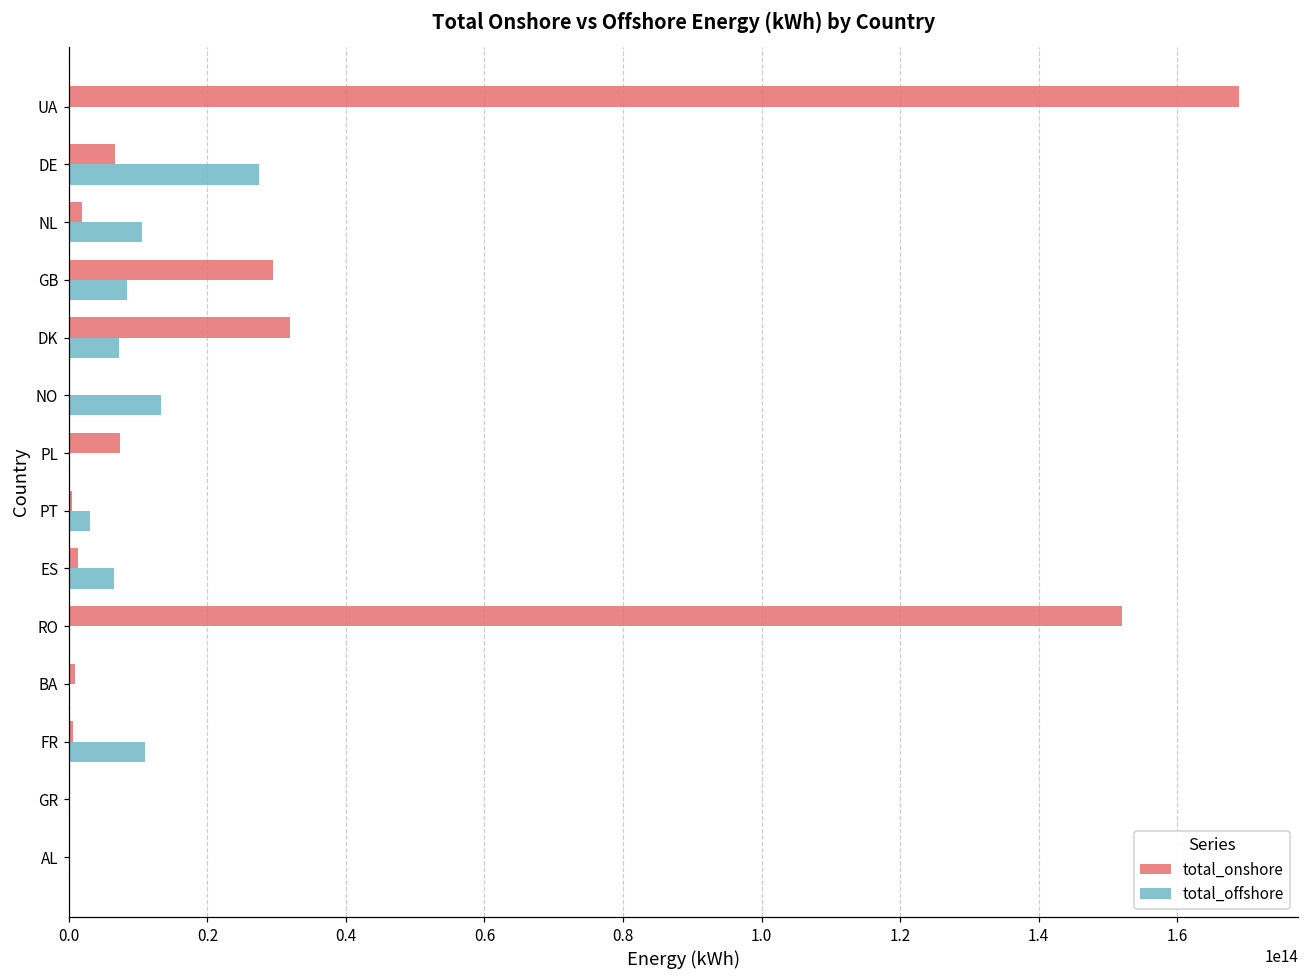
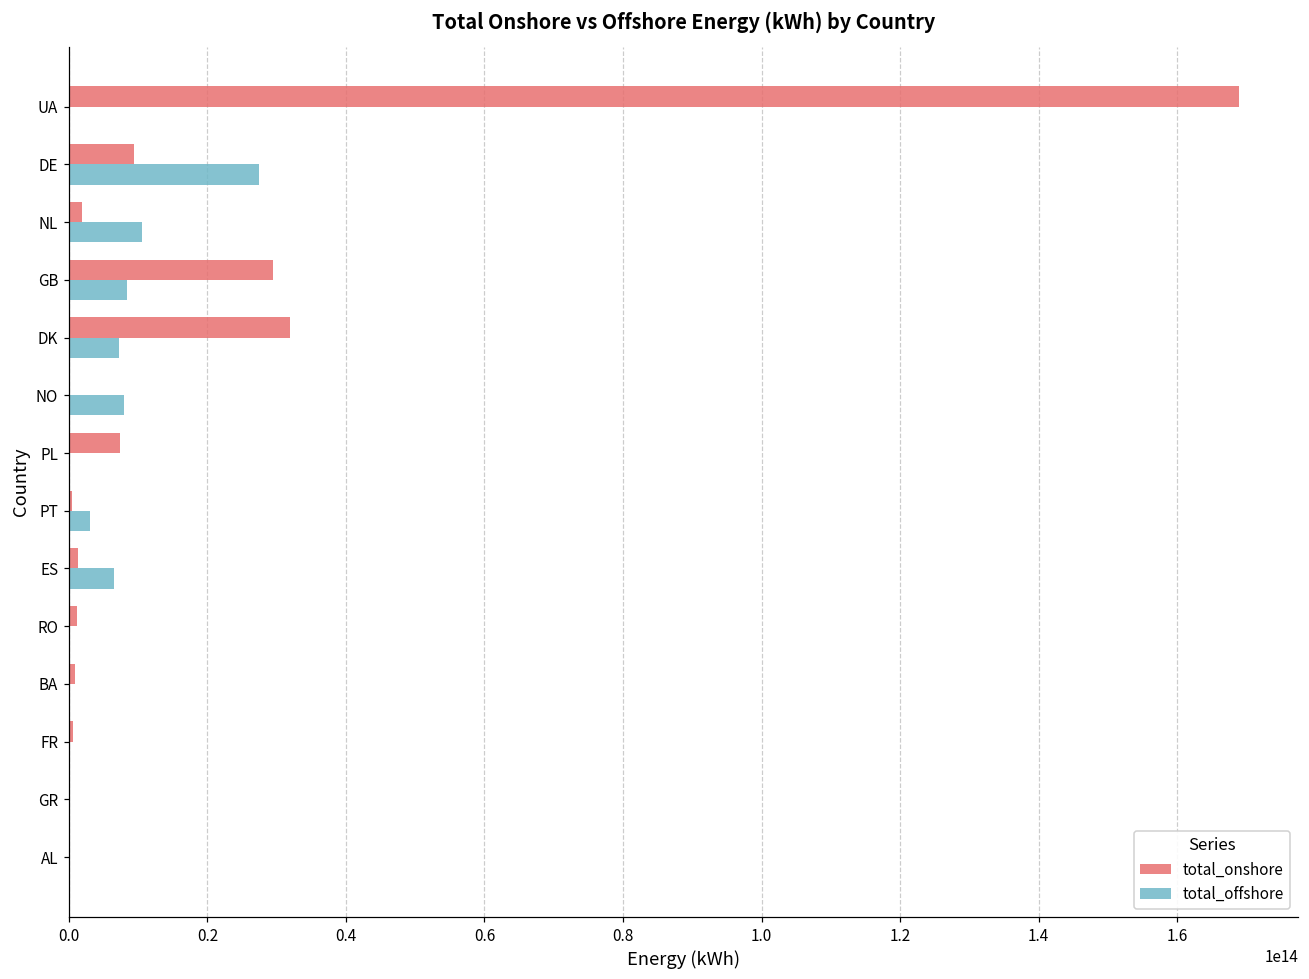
  {
    "total_onshore": {
      "UA": 169000000000000,
-     "DE": 7000000000000,
+     "DE": 9000000000000,
      "NL": 2000000000000,
      "GB": 29000000000000,
      "DK": 32000000000000,
      "NO": 0,
      "PL": 7000000000000,
      "ES": 1000000000000,
-     "RO": 152000000000000,
+     "RO": 1000000000000,
      "BA": 1000000000000,
      "FR": 1000000000000
    },
    "total_offshore": {
      "UA": 0,
      "DE": 27000000000000,
      "NL": 11000000000000,
      "GB": 8000000000000,
      "DK": 7000000000000,
-     "NO": 13000000000000,
+     "NO": 8000000000000,
      "PL": 0,
      "PT": 3000000000000,
      "ES": 6000000000000,
      "RO": 0,
      "BA": 0,
-     "FR": 11000000000000,
+     "FR": 0,
      "AL": 0
    }
  }
